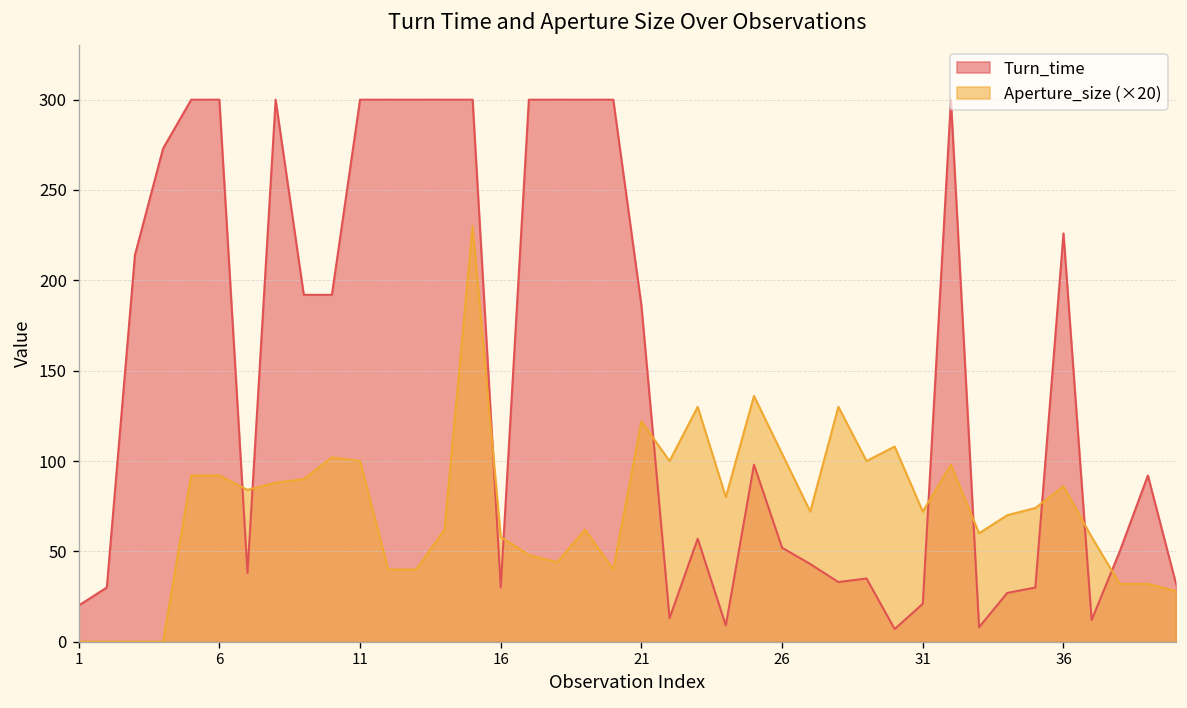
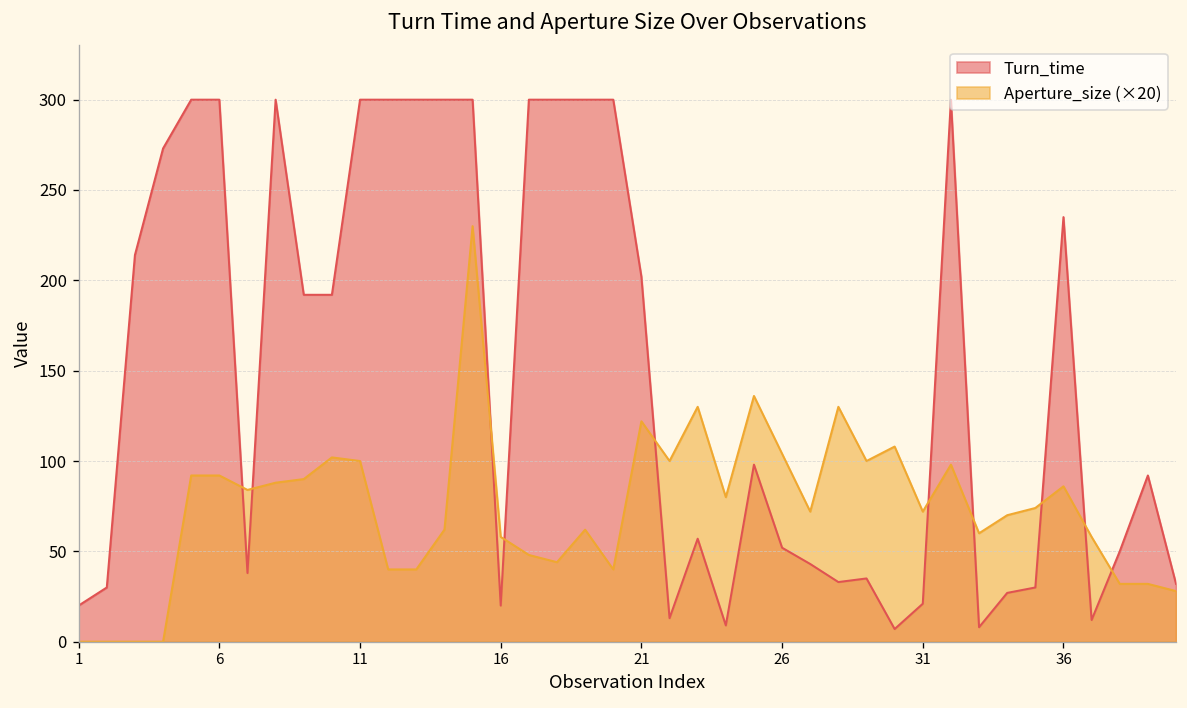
  {
    "Turn_time": {
      "1": 20,
      "6": 300,
      "11": 300,
-     "16": 30,
-     "21": 186,
+     "16": 20,
+     "21": 202,
      "26": 52,
      "31": 21,
-     "36": 226
+     "36": 235
    },
    "Aperture_size (×20)": {
      "1": 0,
      "6": 92,
      "11": 100,
      "16": 58,
      "21": 122,
      "26": 104,
      "31": 72,
      "36": 86
    }
  }
